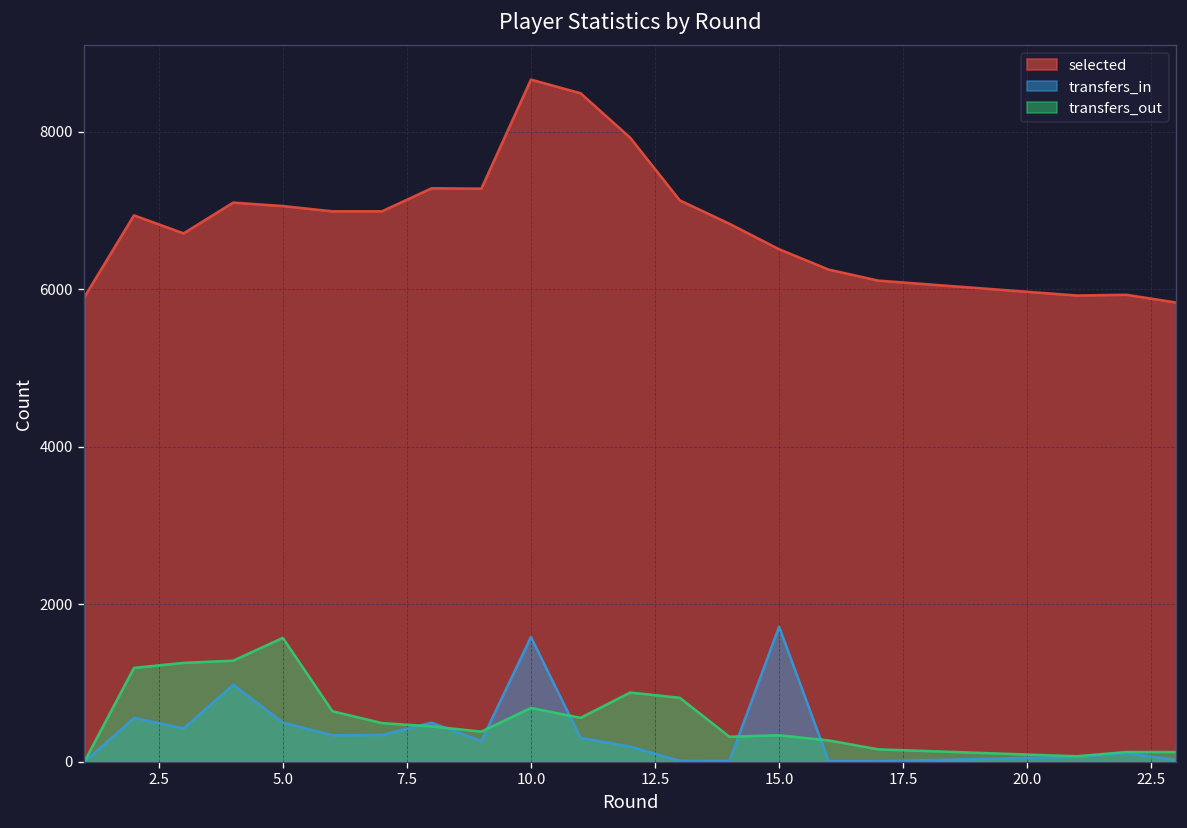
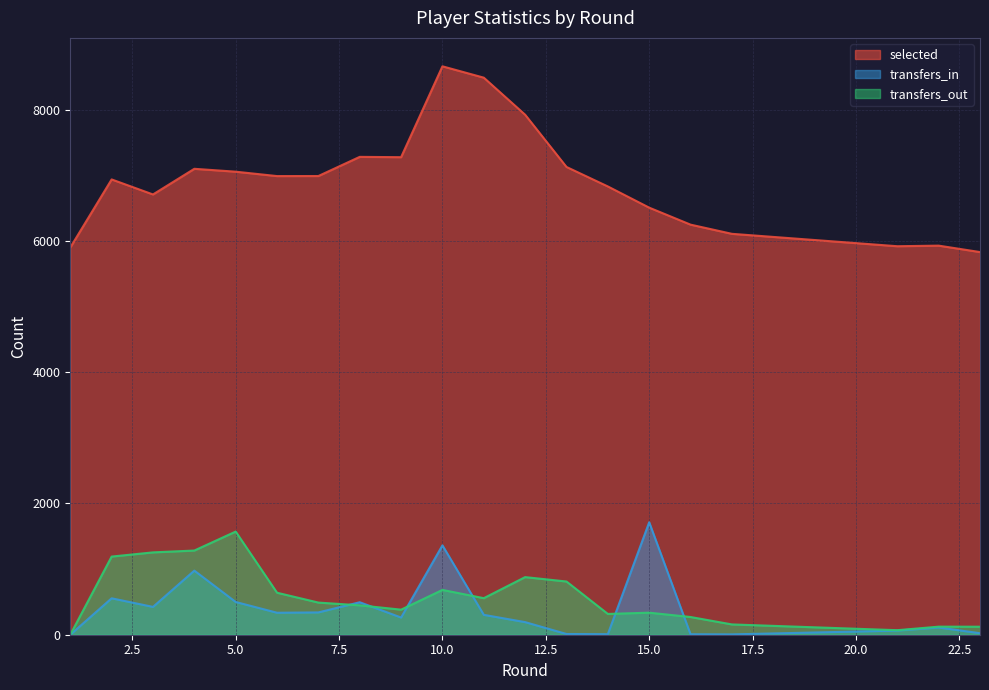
  {
    "selected": {
      "5.0": 7100,
      "10.0": 8700,
      "15.0": 6500
    },
    "transfers_in": {
      "5.0": 500,
-     "10.0": 1600,
+     "10.0": 1400,
      "15.0": 1700
    },
    "transfers_out": {
      "5.0": 1600,
      "10.0": 700,
      "15.0": 300
    }
  }
